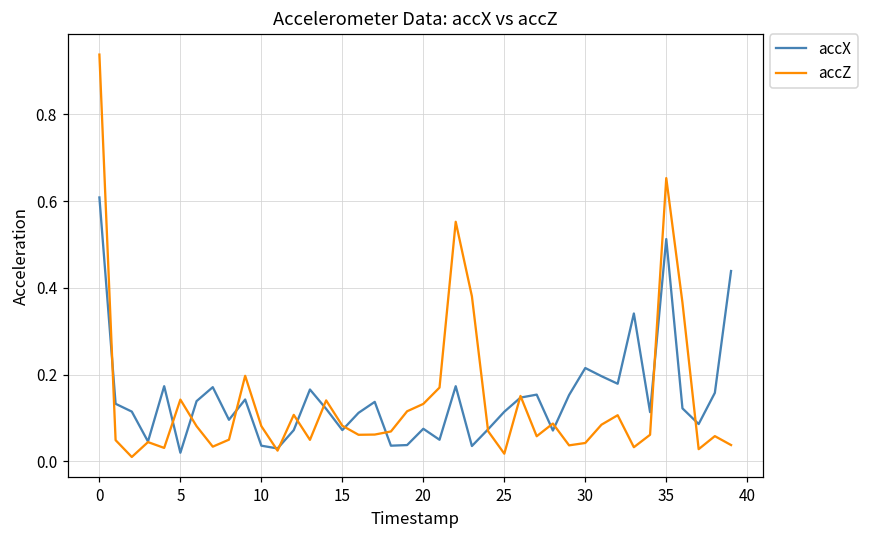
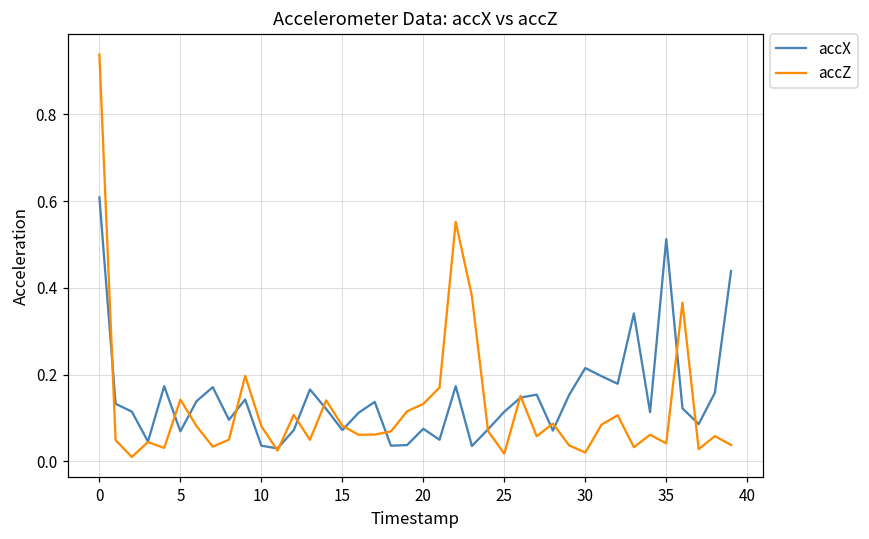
  {
    "accX": {
      "0": 0.61,
-     "5": 0.02,
+     "5": 0.07,
      "10": 0.04,
      "15": 0.07,
      "20": 0.08,
      "25": 0.11,
      "30": 0.22,
      "35": 0.51
    },
    "accZ": {
      "0": 0.94,
      "5": 0.14,
      "10": 0.08,
      "15": 0.08,
      "20": 0.13,
      "25": 0.02,
-     "30": 0.04,
-     "35": 0.65
+     "30": 0.02,
+     "35": 0.04
    }
  }
